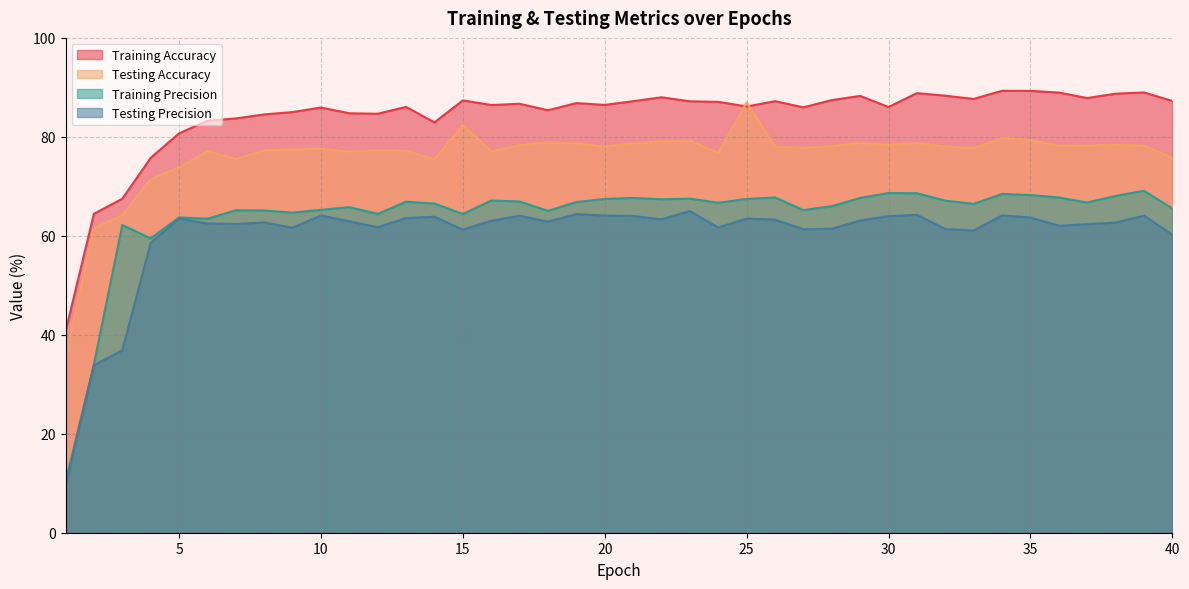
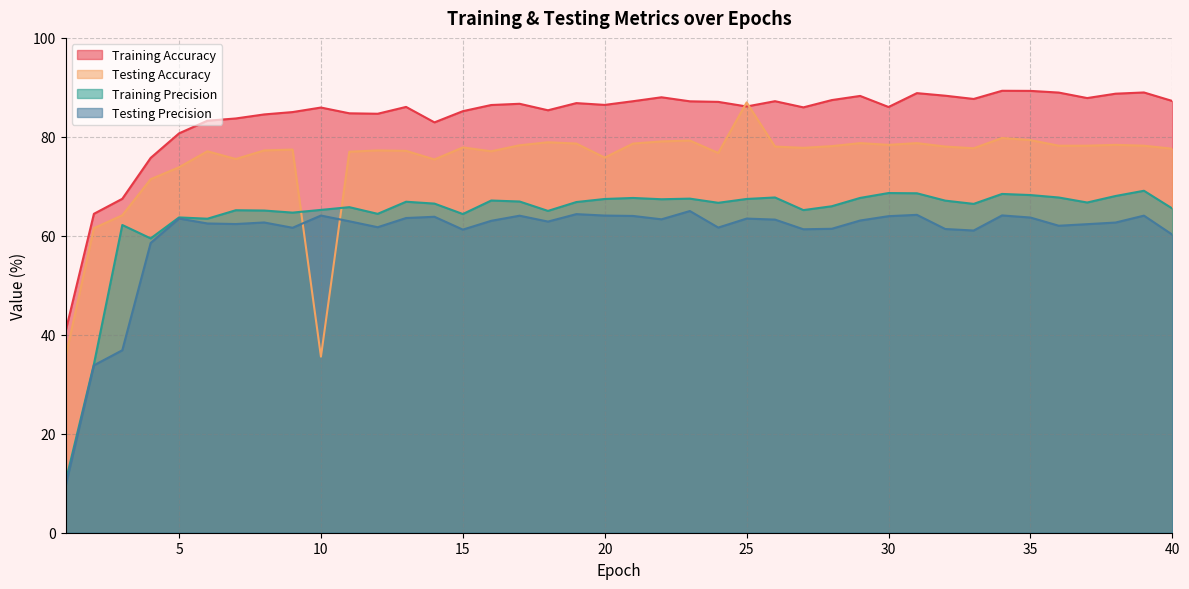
  {
    "Training Accuracy": {
      "5": 81,
      "10": 86,
-     "15": 87,
+     "15": 85,
      "20": 86,
      "25": 86,
      "30": 86,
      "35": 89,
      "40": 87
    },
    "Testing Accuracy": {
      "5": 74,
-     "10": 78,
-     "15": 82,
-     "20": 78,
+     "10": 36,
+     "15": 78,
+     "20": 76,
      "25": 87,
      "30": 78,
      "35": 79,
-     "40": 76
+     "40": 78
    }
  }
